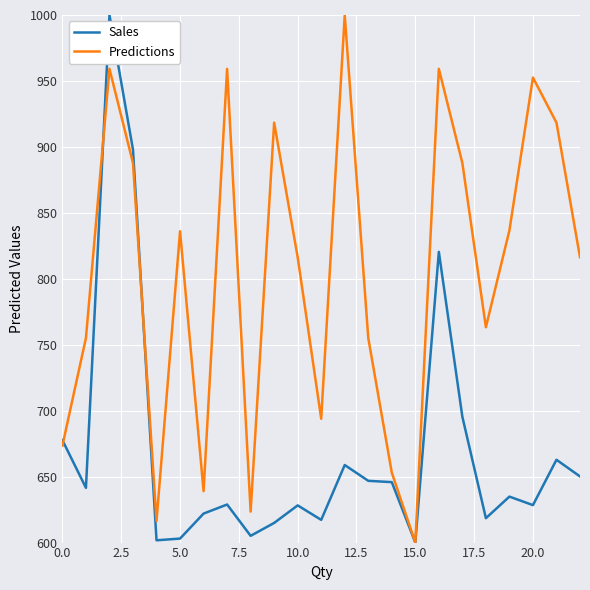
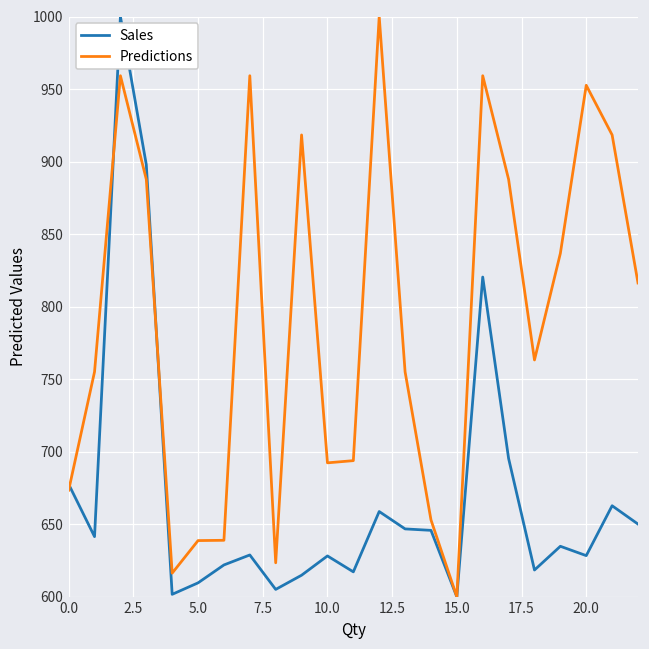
  {
    "Sales": {
      "0.0": 678,
-     "5.0": 603,
+     "5.0": 610,
      "10.0": 628,
      "20.0": 628
    },
    "Predictions": {
      "0.0": 673,
-     "5.0": 836,
-     "10.0": 816,
+     "5.0": 639,
+     "10.0": 692,
      "20.0": 953
    }
  }
